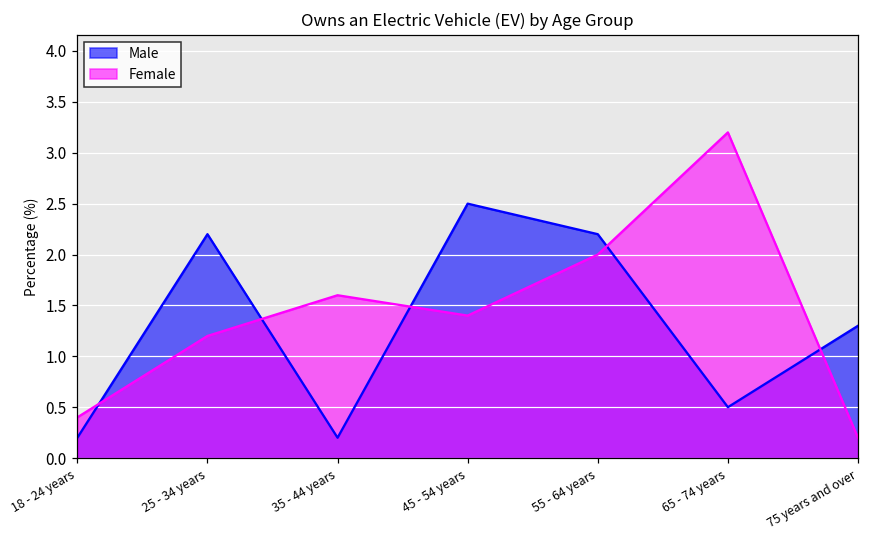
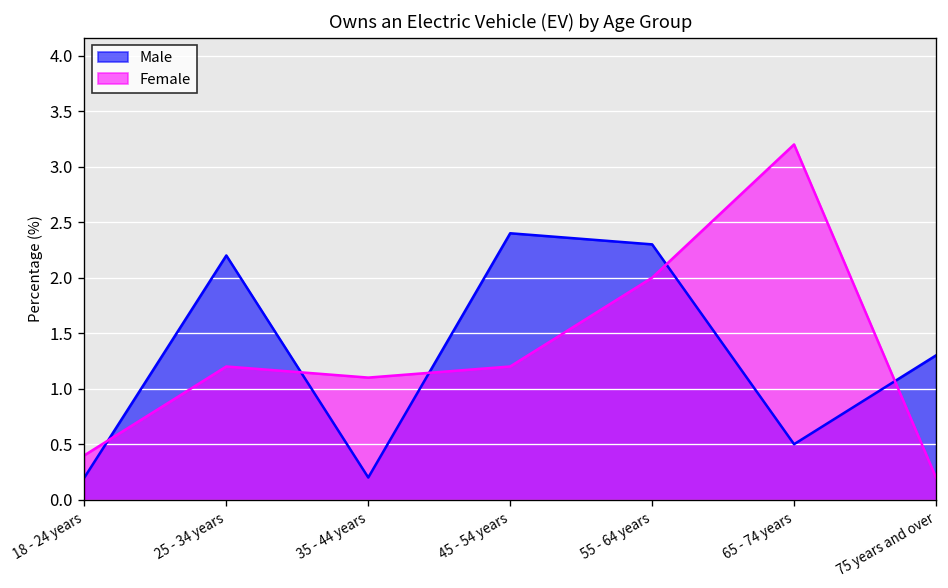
  {
    "Male": {
      "18 - 24 years": 0.2,
      "25 - 34 years": 2.2,
      "35 - 44 years": 0.2,
-     "45 - 54 years": 2.5,
-     "55 - 64 years": 2.2,
+     "45 - 54 years": 2.4,
+     "55 - 64 years": 2.3,
      "65 - 74 years": 0.5,
      "75 years and over": 1.3
    },
    "Female": {
      "18 - 24 years": 0.4,
      "25 - 34 years": 1.2,
-     "35 - 44 years": 1.6,
-     "45 - 54 years": 1.4,
+     "35 - 44 years": 1.1,
+     "45 - 54 years": 1.2,
      "55 - 64 years": 2.0,
      "65 - 74 years": 3.2,
      "75 years and over": 0.2
    }
  }
